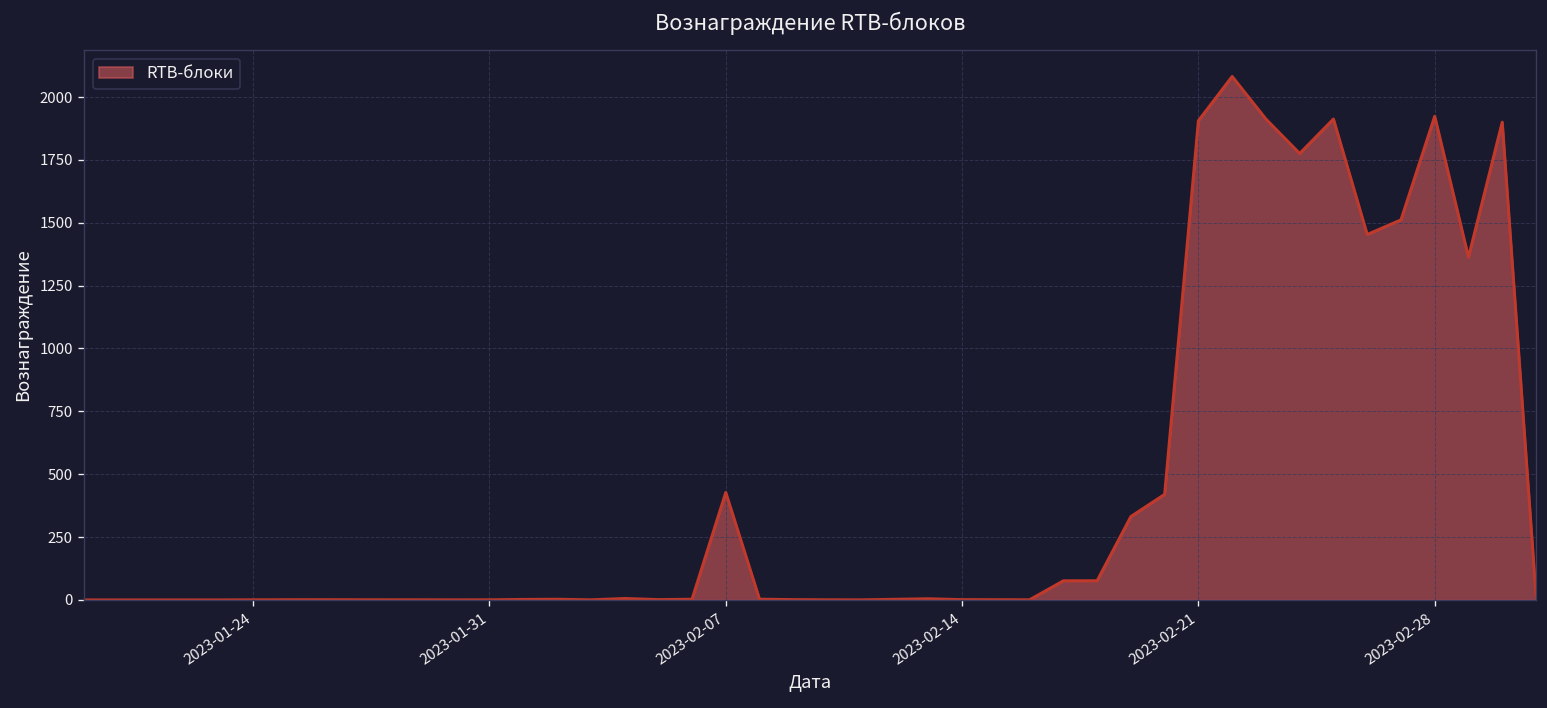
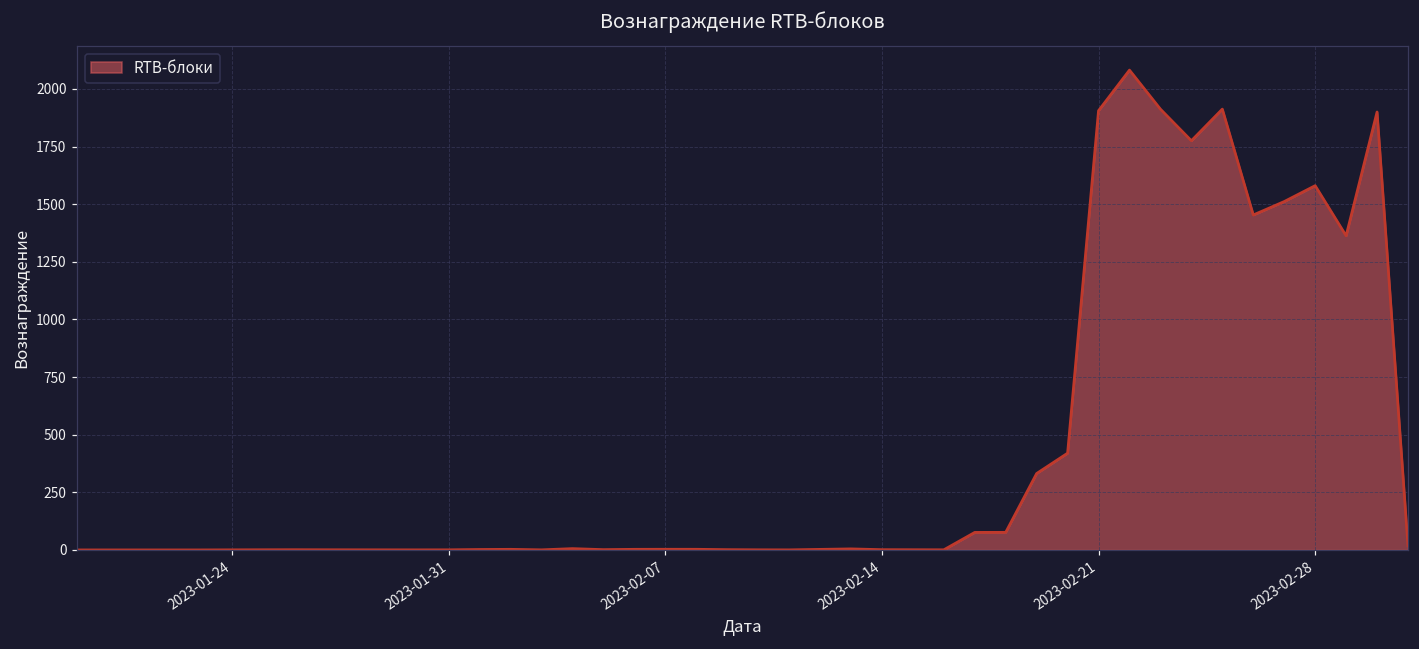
  {
    "2023-01-31": 0,
-   "2023-02-07": 430,
+   "2023-02-07": 0,
    "2023-02-14": 0,
    "2023-02-21": 1910,
-   "2023-02-28": 1920
+   "2023-02-28": 1580
  }
